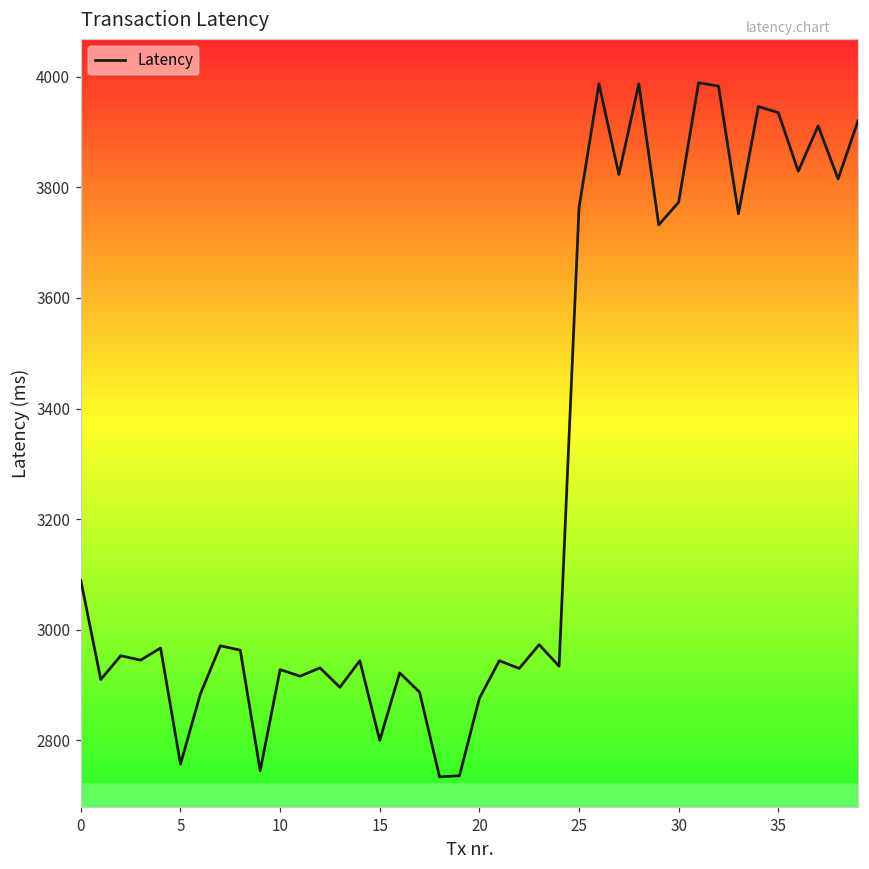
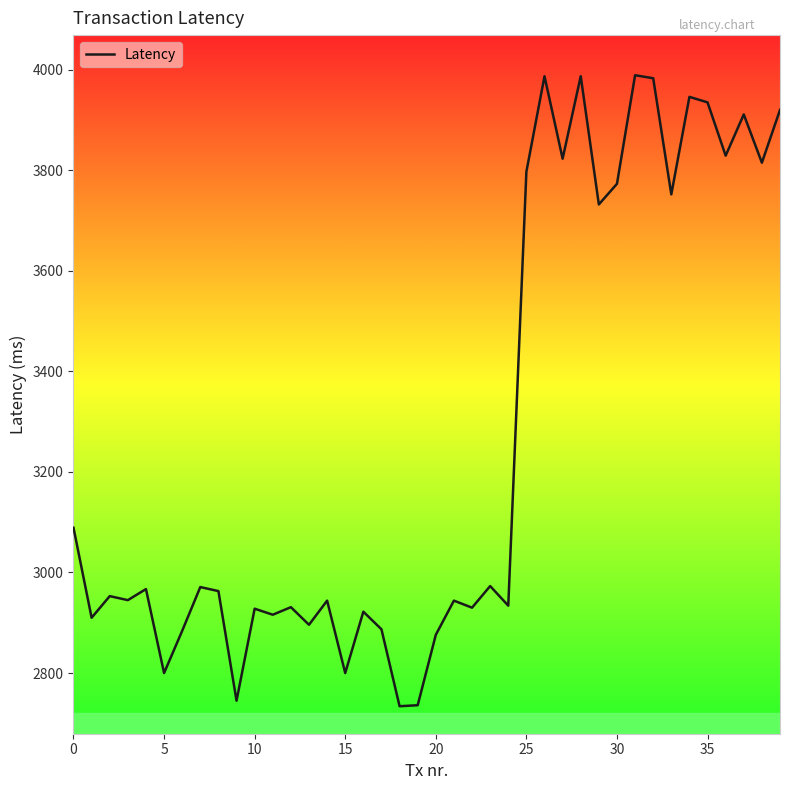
  {
    "0": 3090,
-   "5": 2760,
+   "5": 2800,
    "10": 2930,
    "15": 2800,
    "20": 2880,
-   "25": 3760,
+   "25": 3800,
    "30": 3770,
    "35": 3940
  }
